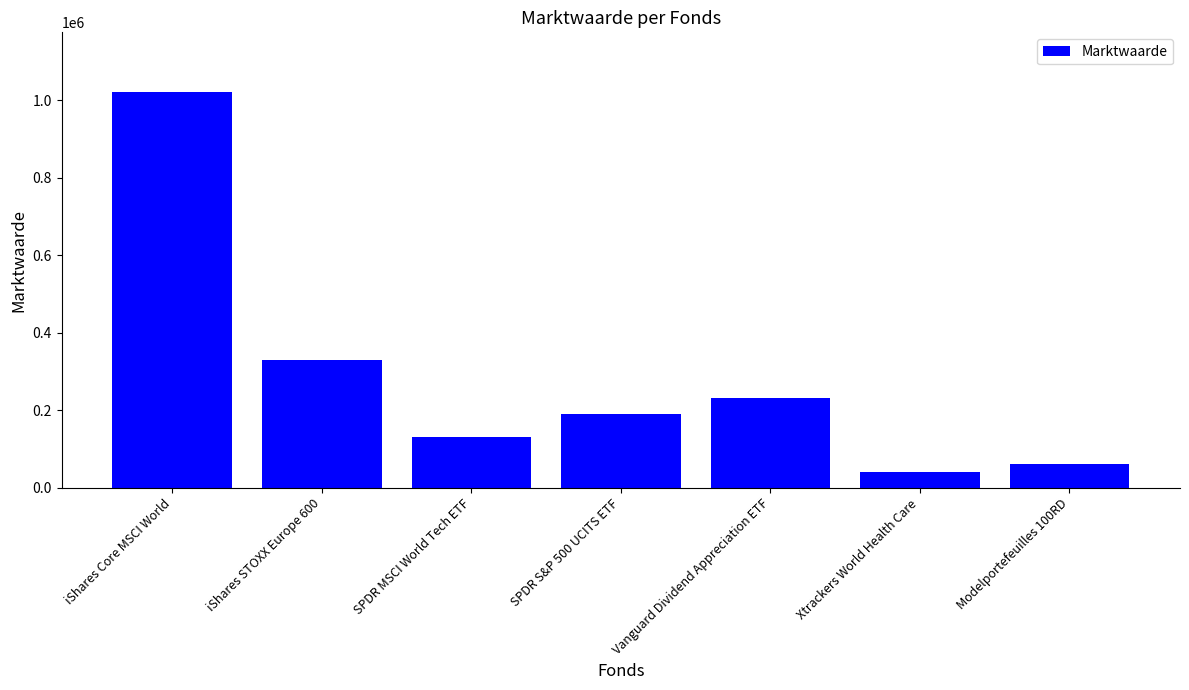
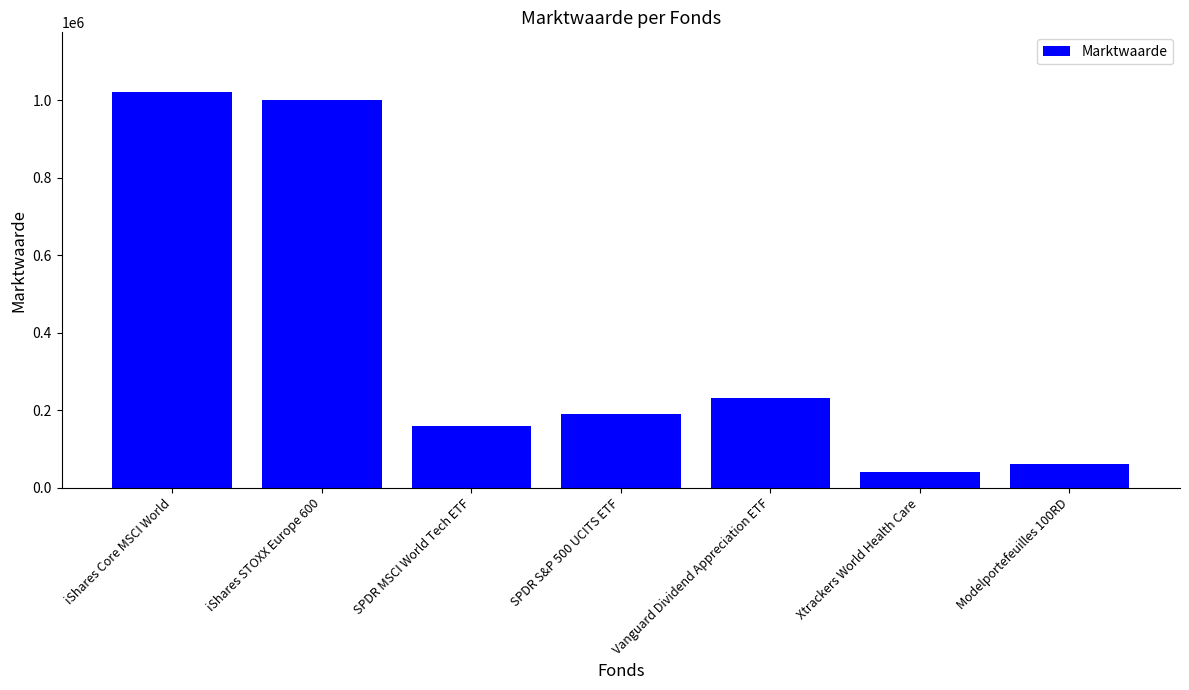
  {
    "iShares Core MSCI World": 1020000,
-   "iShares STOXX Europe 600": 330000,
-   "SPDR MSCI World Tech ETF": 130000,
+   "iShares STOXX Europe 600": 1000000,
+   "SPDR MSCI World Tech ETF": 160000,
    "SPDR S&P 500 UCITS ETF": 190000,
    "Vanguard Dividend Appreciation ETF": 230000,
    "Xtrackers World Health Care": 40000,
    "Modelportefeuilles 100RD": 60000
  }
